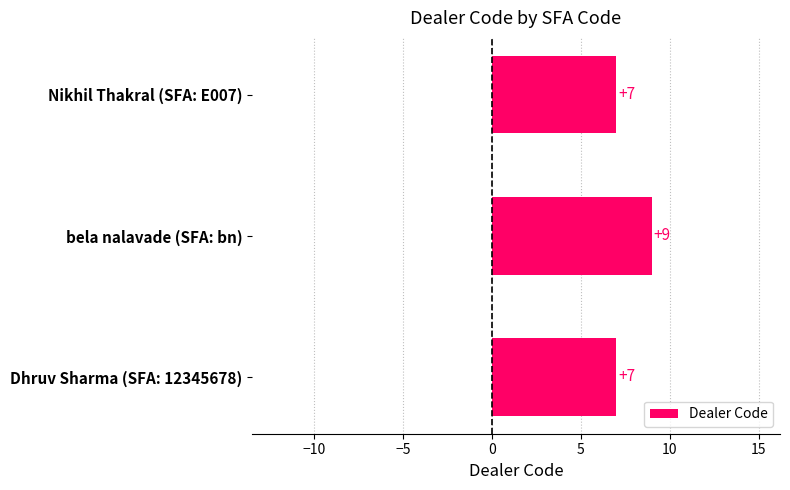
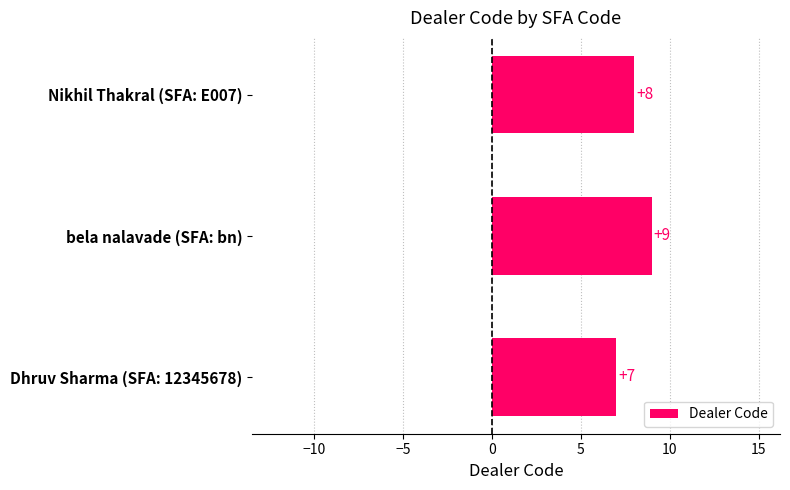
  {
-   "Nikhil Thakral (SFA: E007)": "+7",
+   "Nikhil Thakral (SFA: E007)": "+8",
    "bela nalavade (SFA: bn)": "+9",
    "Dhruv Sharma (SFA: 12345678)": "+7"
  }
